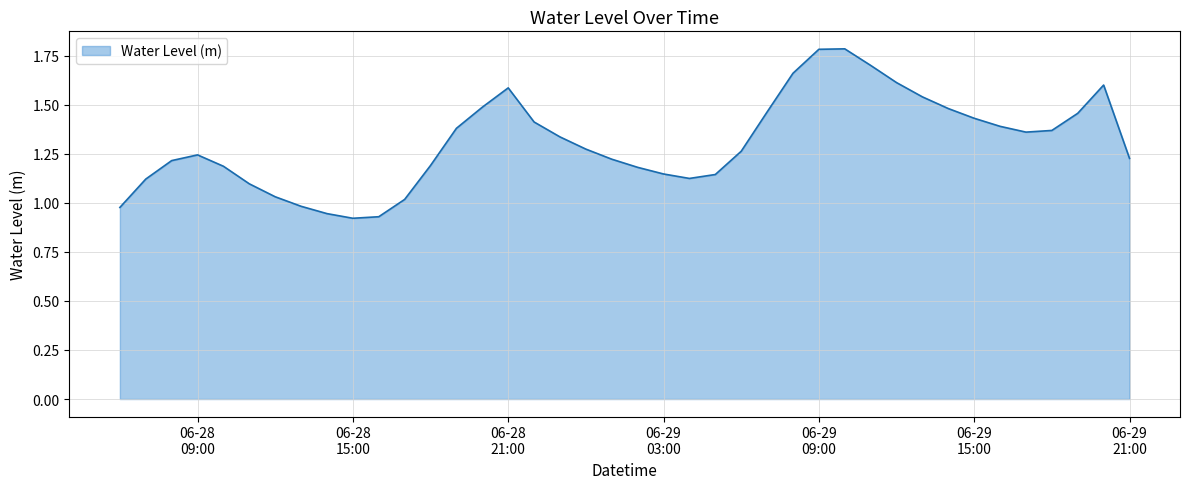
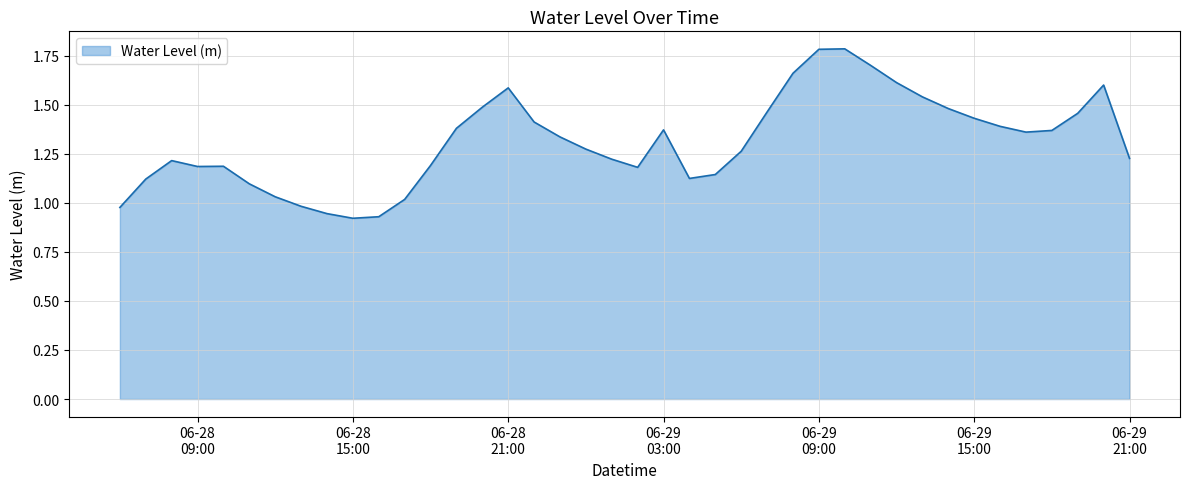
  {
-   "06-28 09:00": 1.24,
+   "06-28 09:00": 1.19,
    "06-28 15:00": 0.92,
    "06-28 21:00": 1.59,
-   "06-29 03:00": 1.15,
+   "06-29 03:00": 1.37,
    "06-29 09:00": 1.78,
    "06-29 15:00": 1.43,
    "06-29 21:00": 1.23
  }
